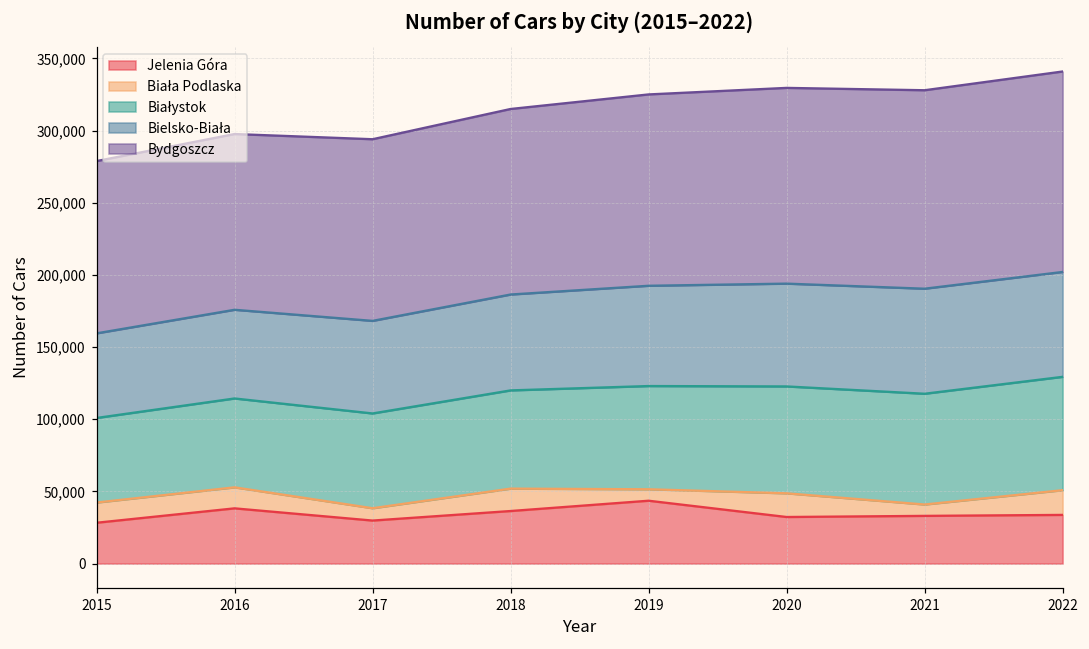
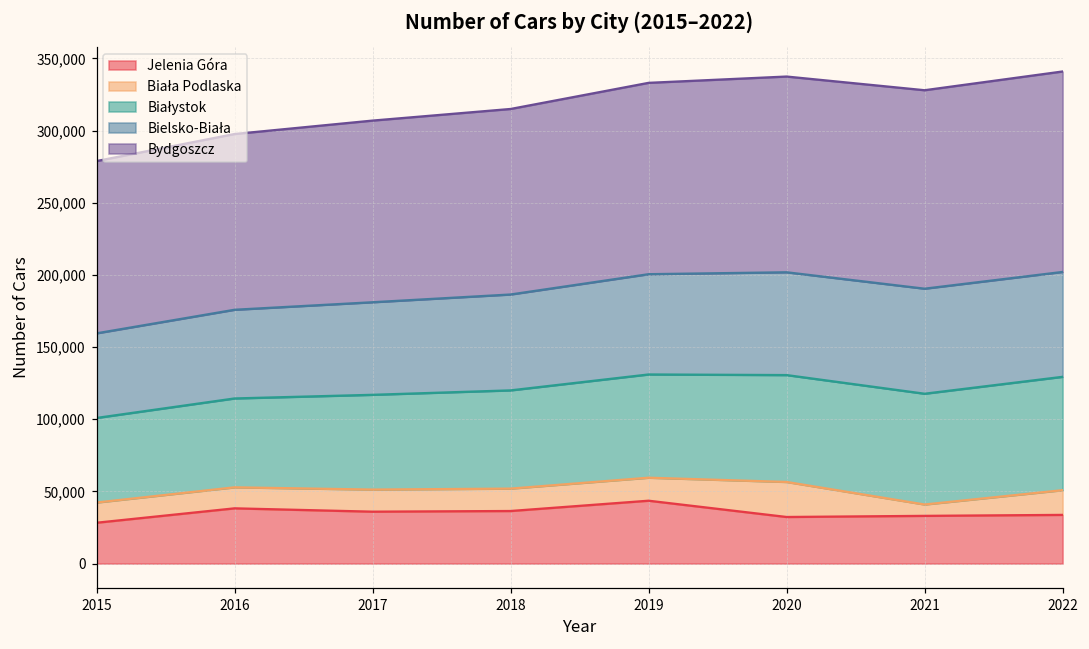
  {
    "Jelenia Góra": {
      "2015": "28,000",
      "2016": "38,000",
-     "2017": "30,000",
+     "2017": "36,000",
      "2018": "36,000",
      "2019": "44,000",
      "2020": "32,000",
      "2021": "33,000",
      "2022": "34,000"
    },
    "Biała Podlaska": {
      "2015": "14,000",
      "2016": "15,000",
-     "2017": "9,000",
+     "2017": "15,000",
      "2018": "16,000",
-     "2019": "8,000",
-     "2020": "16,000",
+     "2019": "16,000",
+     "2020": "24,000",
      "2021": "8,000",
      "2022": "17,000"
    }
  }
